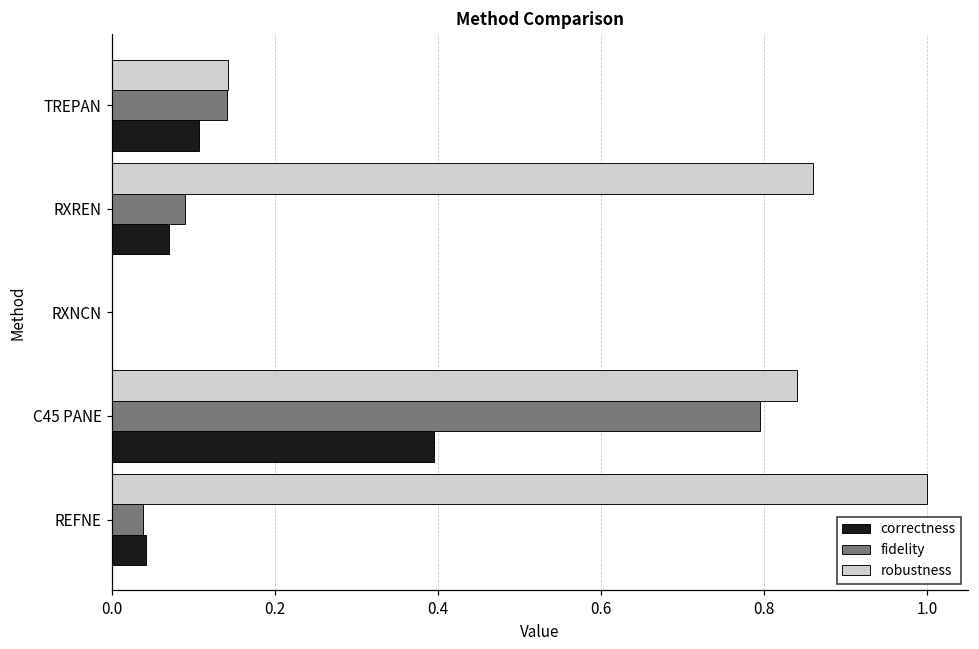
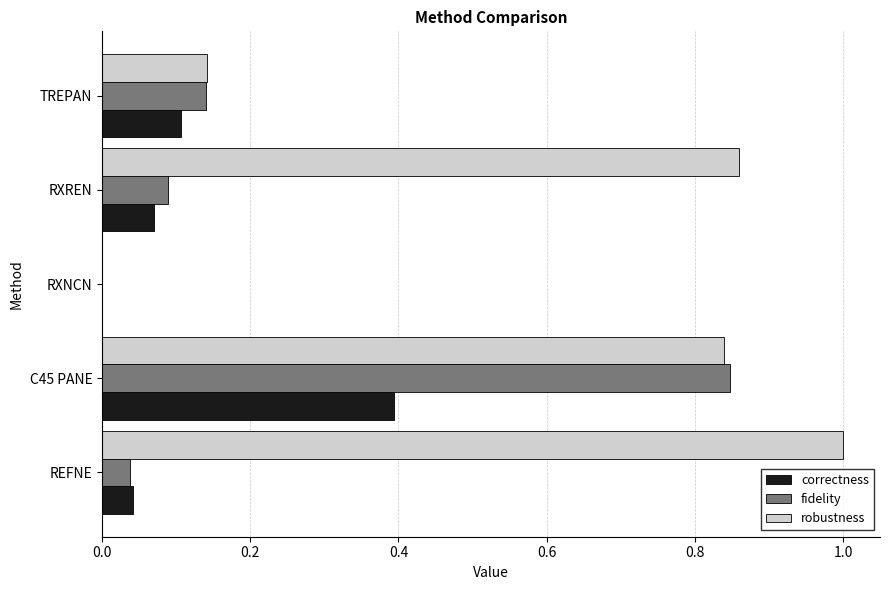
  {
    "correctness": {
      "TREPAN": 0.11,
      "RXREN": 0.07,
      "RXNCN": 0.00,
      "C45 PANE": 0.39,
      "REFNE": 0.04
    },
    "fidelity": {
      "TREPAN": 0.14,
      "RXREN": 0.09,
      "RXNCN": 0.00,
-     "C45 PANE": 0.80,
+     "C45 PANE": 0.85,
      "REFNE": 0.04
    },
    "robustness": {
      "TREPAN": 0.14,
      "RXREN": 0.86,
      "RXNCN": 0.00,
      "C45 PANE": 0.84,
      "REFNE": 1.00
    }
  }
